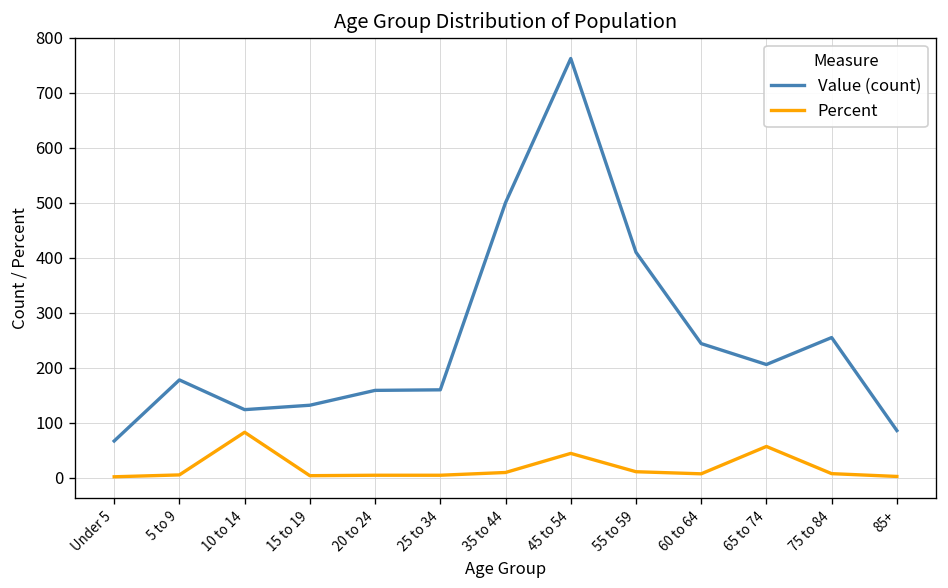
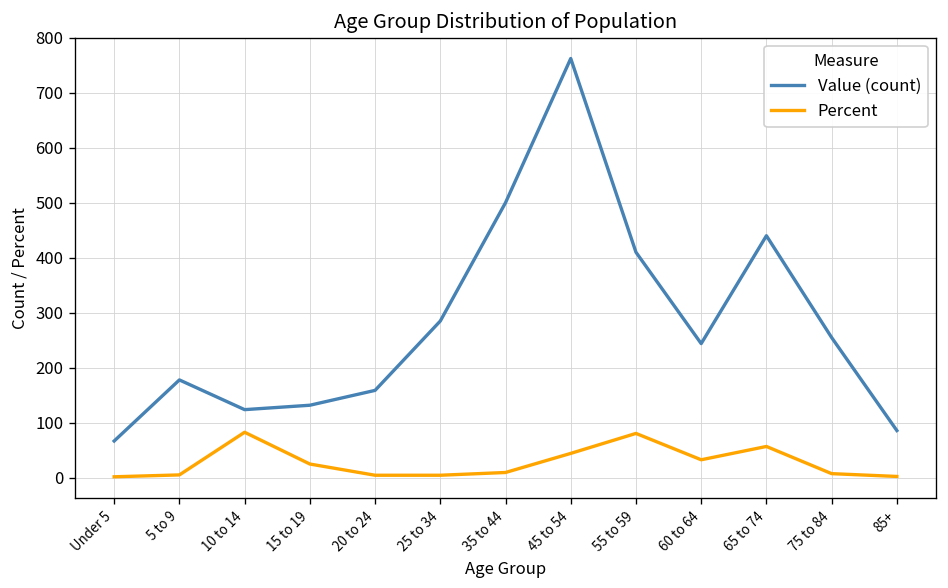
  {
    "Value (count)": {
      "Under 5": 70,
      "5 to 9": 180,
      "10 to 14": 120,
      "15 to 19": 130,
      "20 to 24": 160,
-     "25 to 34": 160,
+     "25 to 34": 290,
      "35 to 44": 500,
      "45 to 54": 760,
      "55 to 59": 410,
      "60 to 64": 240,
-     "65 to 74": 210,
+     "65 to 74": 440,
      "75 to 84": 260,
      "85+": 90
    },
    "Percent": {
      "Under 5": 0,
      "5 to 9": 10,
      "10 to 14": 80,
-     "15 to 19": 0,
+     "15 to 19": 30,
      "20 to 24": 0,
      "25 to 34": 0,
      "35 to 44": 10,
      "45 to 54": 40,
-     "55 to 59": 10,
-     "60 to 64": 10,
+     "55 to 59": 80,
+     "60 to 64": 30,
      "65 to 74": 60,
      "75 to 84": 10,
      "85+": 0
    }
  }
